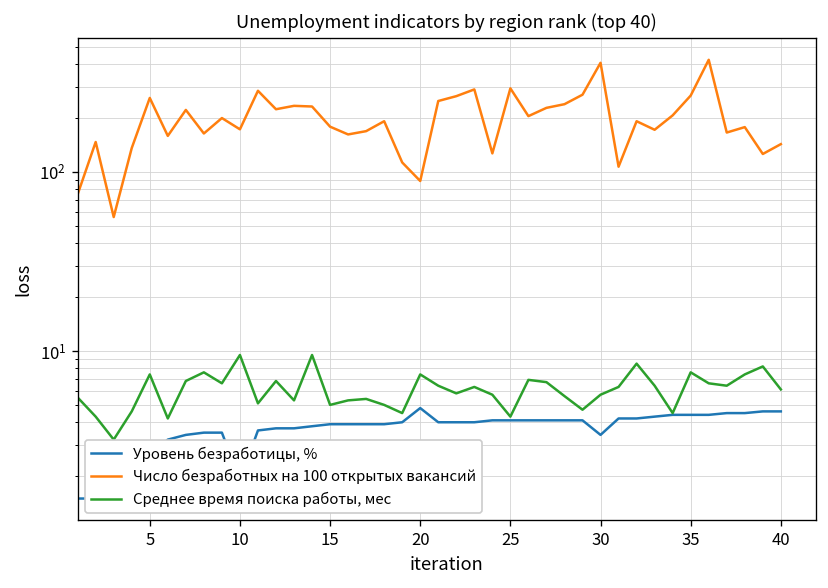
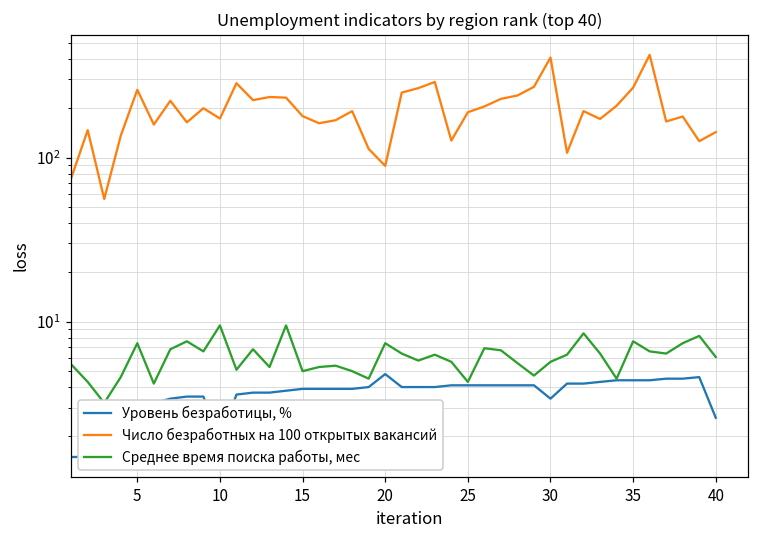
  {
    "Уровень безработицы, %": {
      "15": 3.9,
      "20": 4.8,
      "25": 4.1,
      "30": 3.4,
      "35": 4.4,
-     "40": 4.6
+     "40": 2.6
    },
    "Число безработных на 100 открытых вакансий": {
      "5": 260,
      "10": 170,
      "15": 180,
      "20": 90,
-     "25": 290,
+     "25": 190,
      "30": 410,
      "35": 270,
      "40": 140
    },
    "Среднее время поиска работы, мес": {
      "5": 7,
      "10": 10,
      "15": 5.0,
      "20": 7,
      "25": 4.3,
      "30": 5.7,
      "35": 8,
      "40": 6.1
    }
  }
